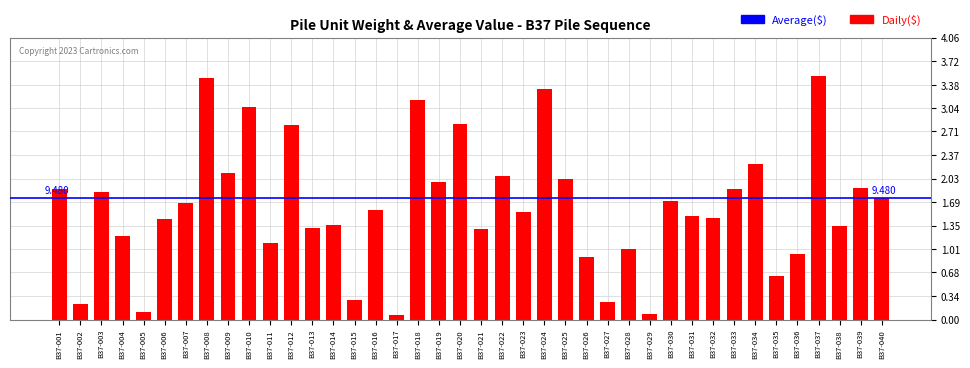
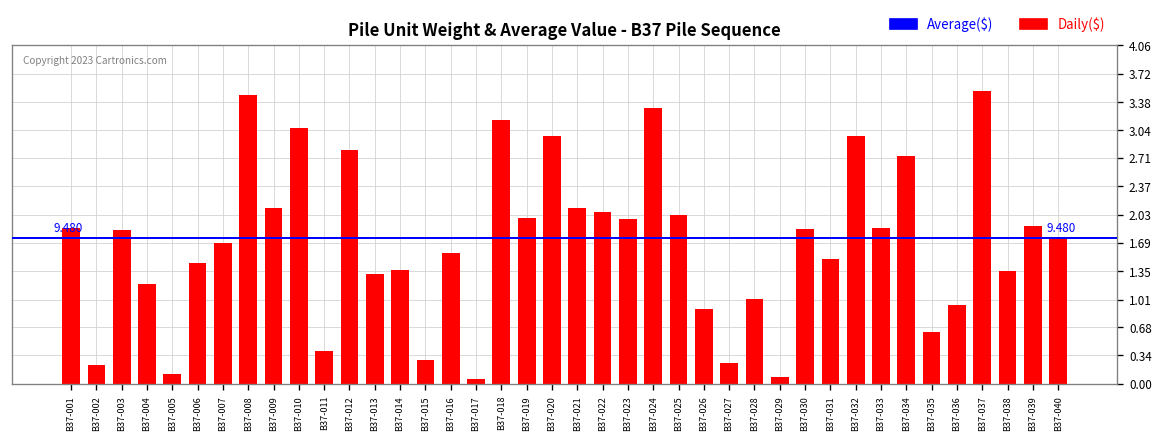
  {
    "B37-002": 0.2,
    "B37-003": 1.8,
    "B37-004": 1.2,
    "B37-005": 0.1,
    "B37-006": 1.5,
    "B37-007": 1.7,
    "B37-008": 3.5,
    "B37-009": 2.1,
    "B37-010": 3.1,
-   "B37-011": 1.1,
+   "B37-011": 0.4,
    "B37-012": 2.8,
    "B37-013": 1.3,
    "B37-014": 1.4,
    "B37-015": 0.3,
    "B37-016": 1.6,
    "B37-017": 0.1,
    "B37-018": 3.2,
    "B37-019": 2.0,
-   "B37-020": 2.8,
-   "B37-021": 1.3,
+   "B37-020": 3.0,
+   "B37-021": 2.1,
    "B37-022": 2.1,
-   "B37-023": 1.5,
+   "B37-023": 2.0,
    "B37-024": 3.3,
    "B37-025": 2.0,
    "B37-026": 0.9,
    "B37-027": 0.3,
    "B37-028": 1.0,
    "B37-029": 0.1,
-   "B37-030": 1.7,
+   "B37-030": 1.9,
    "B37-031": 1.5,
-   "B37-032": 1.5,
+   "B37-032": 3.0,
    "B37-033": 1.9,
-   "B37-034": 2.2,
+   "B37-034": 2.7,
    "B37-035": 0.6,
    "B37-036": 0.9,
    "B37-037": 3.5,
    "B37-038": 1.4,
    "B37-039": 1.9
  }
